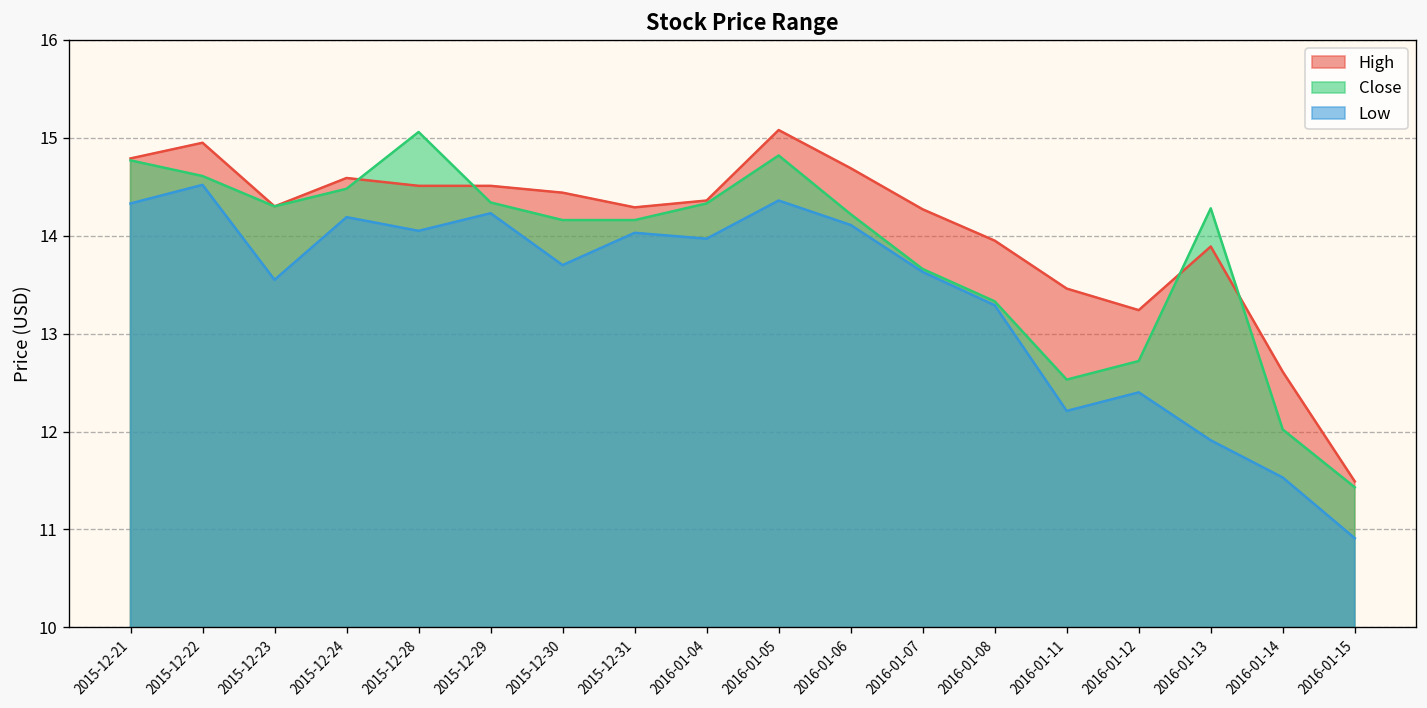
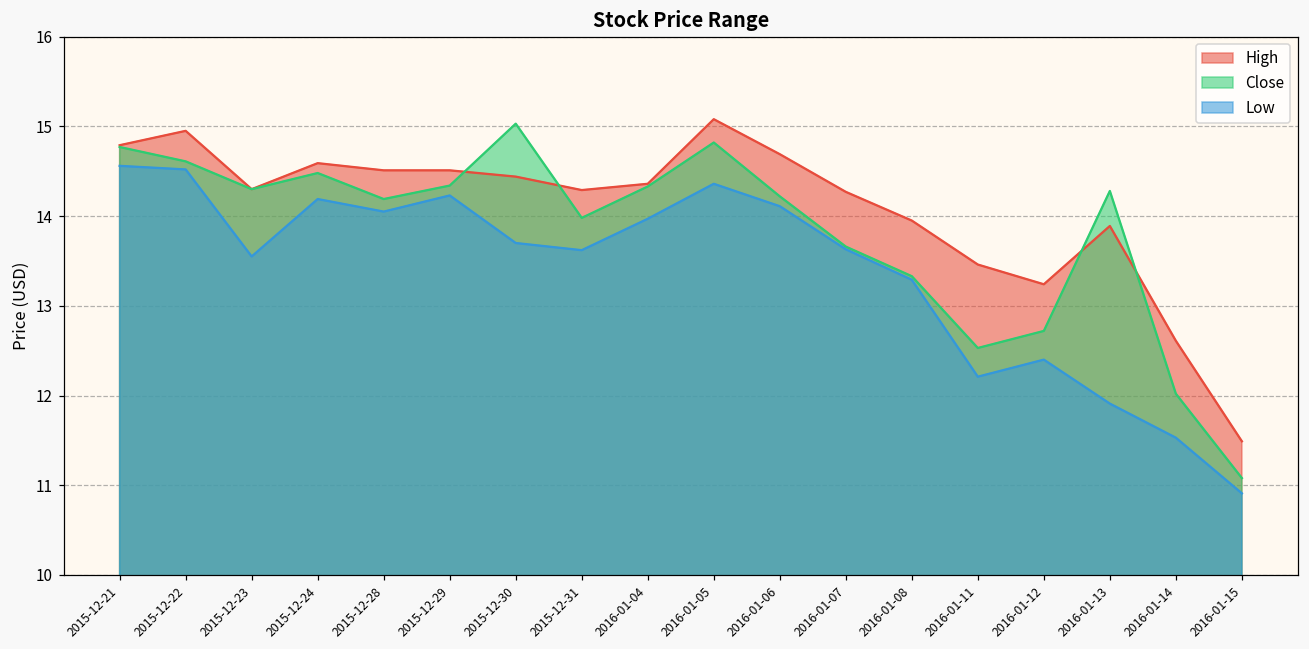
  {
    "High": {
      "2015-12-22": 15.0,
      "2015-12-24": 14.6,
      "2015-12-28": 14.5,
      "2015-12-29": 14.5,
      "2015-12-30": 14.4,
      "2015-12-31": 14.3,
      "2016-01-05": 15.1,
      "2016-01-06": 14.7,
      "2016-01-07": 14.3,
      "2016-01-08": 14.0,
      "2016-01-11": 13.5,
      "2016-01-12": 13.2,
      "2016-01-13": 13.9,
      "2016-01-14": 12.6,
      "2016-01-15": 11.5
    },
    "Close": {
      "2015-12-22": 14.6,
      "2015-12-24": 14.5,
-     "2015-12-28": 15.1,
+     "2015-12-28": 14.2,
      "2015-12-29": 14.3,
-     "2015-12-30": 14.2,
-     "2015-12-31": 14.2,
+     "2015-12-30": 15.0,
+     "2015-12-31": 14.0,
      "2016-01-05": 14.8,
      "2016-01-06": 14.2,
      "2016-01-08": 13.3,
      "2016-01-11": 12.5,
      "2016-01-12": 12.7,
      "2016-01-13": 14.3,
      "2016-01-14": 12.0,
-     "2016-01-15": 11.4
+     "2016-01-15": 11.1
    },
    "Low": {
-     "2015-12-21": 14.3,
+     "2015-12-21": 14.6,
      "2015-12-22": 14.5,
      "2015-12-23": 13.6,
      "2015-12-24": 14.2,
      "2015-12-28": 14.1,
      "2015-12-29": 14.2,
      "2015-12-30": 13.7,
-     "2015-12-31": 14.0,
+     "2015-12-31": 13.6,
      "2016-01-04": 14.0,
      "2016-01-05": 14.4,
      "2016-01-06": 14.1,
      "2016-01-08": 13.3,
      "2016-01-11": 12.2,
      "2016-01-12": 12.4,
      "2016-01-13": 11.9,
      "2016-01-14": 11.5,
      "2016-01-15": 10.9
    }
  }
